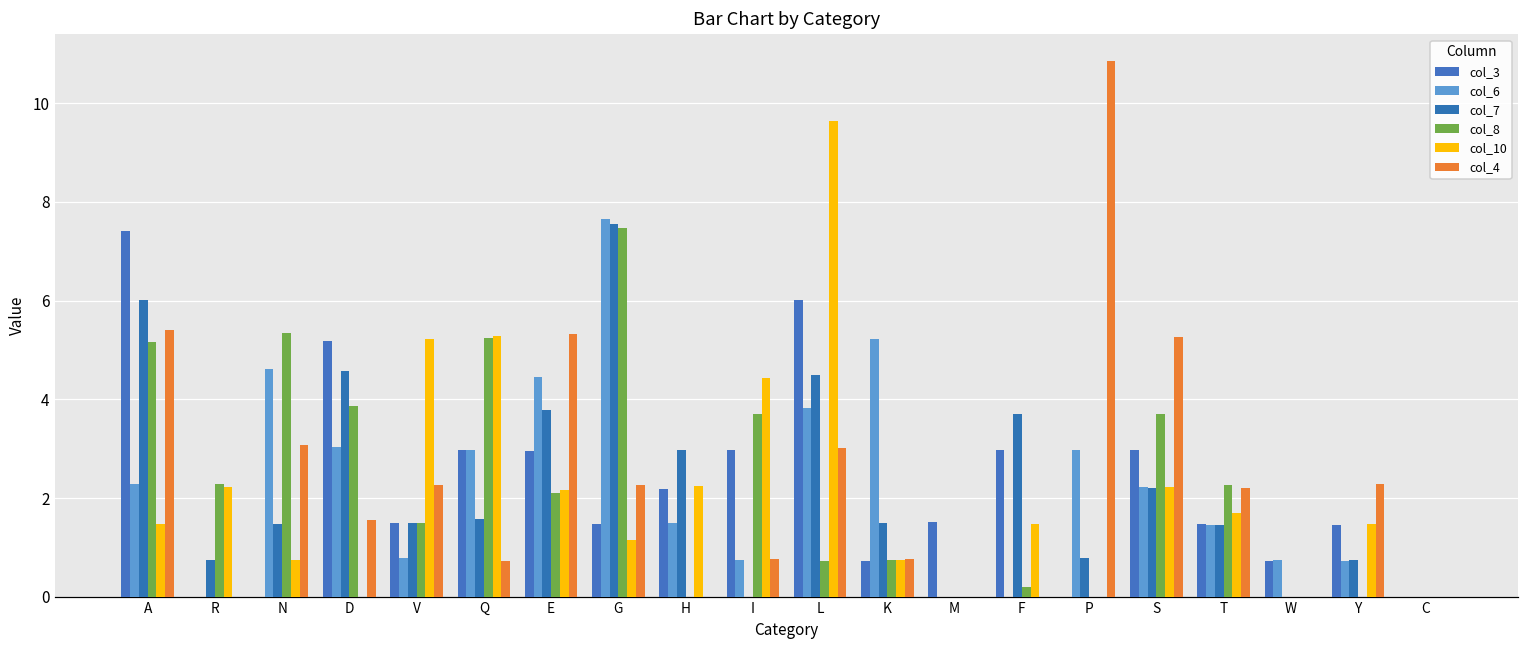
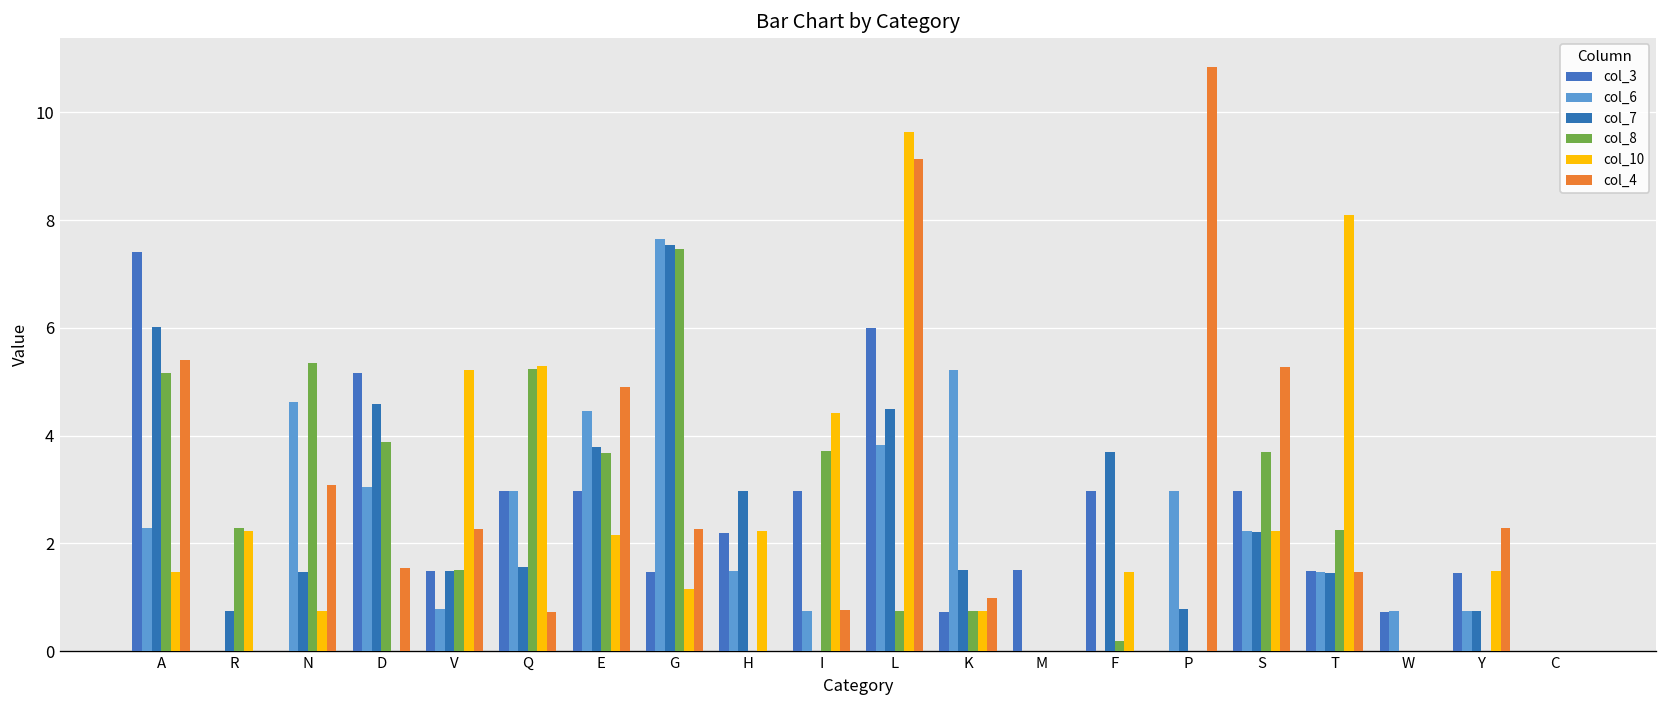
  {
    "col_8": {
      "A": 5.2,
      "R": 2.3,
      "N": 5.3,
      "D": 3.9,
      "V": 1.5,
      "Q": 5.2,
-     "E": 2.1,
+     "E": 3.7,
      "G": 7.5,
      "H": 0.0,
      "I": 3.7,
      "L": 0.7,
      "K": 0.7,
      "M": 0.0,
      "F": 0.2,
      "P": 0.0,
      "S": 3.7,
      "T": 2.3,
      "W": 0.0,
      "Y": 0.0,
      "C": 0.0
    },
    "col_10": {
      "A": 1.5,
      "R": 2.2,
      "N": 0.7,
      "D": 0.0,
      "V": 5.2,
      "Q": 5.3,
      "E": 2.2,
      "G": 1.1,
      "H": 2.2,
      "I": 4.4,
      "L": 9.6,
      "K": 0.7,
      "M": 0.0,
      "F": 1.5,
      "P": 0.0,
      "S": 2.2,
-     "T": 1.7,
+     "T": 8.1,
      "W": 0.0,
      "Y": 1.5,
      "C": 0.0
    },
    "col_4": {
      "A": 5.4,
      "R": 0.0,
      "N": 3.1,
      "D": 1.5,
      "V": 2.3,
      "Q": 0.7,
-     "E": 5.3,
+     "E": 4.9,
      "G": 2.3,
      "H": 0.0,
      "I": 0.8,
-     "L": 3.0,
-     "K": 0.8,
+     "L": 9.1,
+     "K": 1.0,
      "M": 0.0,
      "F": 0.0,
      "P": 10.8,
      "S": 5.3,
-     "T": 2.2,
+     "T": 1.5,
      "W": 0.0,
      "Y": 2.3,
      "C": 0.0
    }
  }
